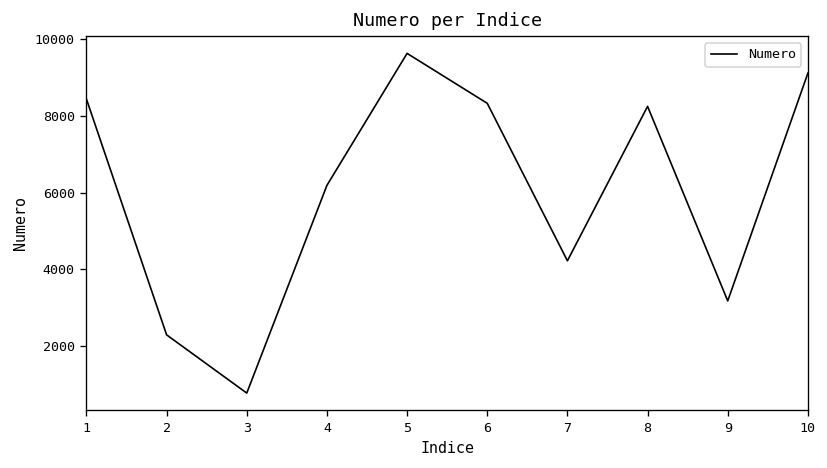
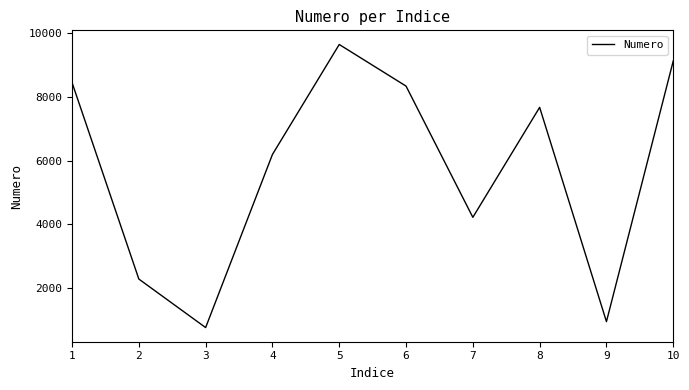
  {
    "1": 8400,
    "2": 2300,
    "3": 800,
    "4": 6200,
    "5": 9600,
    "6": 8300,
    "7": 4200,
-   "8": 8300,
-   "9": 3200,
+   "8": 7700,
+   "9": 1000,
    "10": 9100
  }
